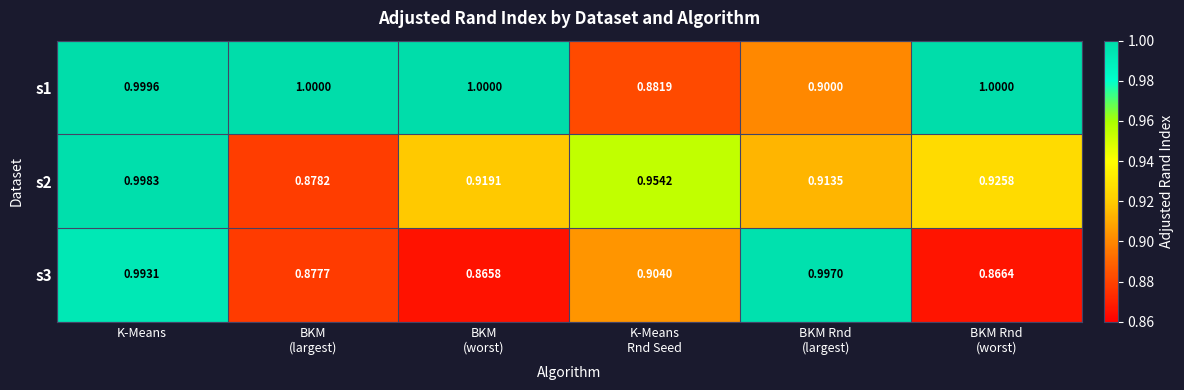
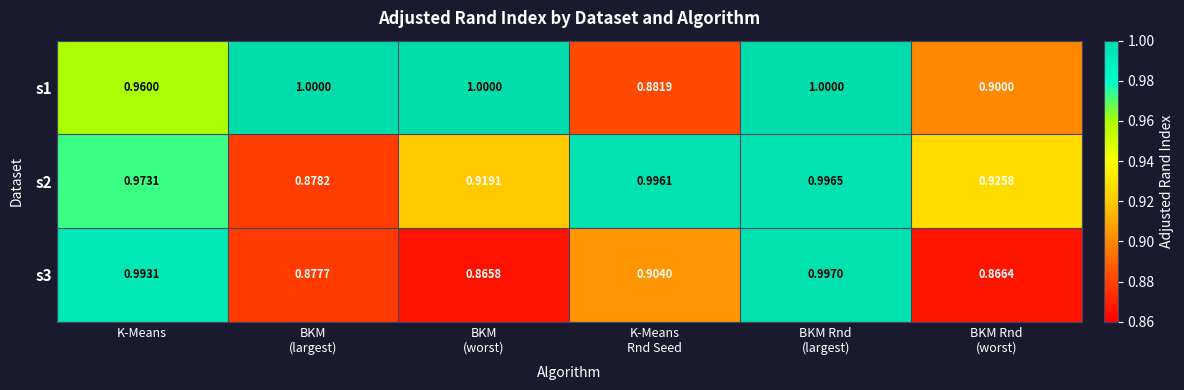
  {
    "s1": {
-     "K-Means": 0.9996,
+     "K-Means": 0.9600,
      "BKM (largest)": 1.0000,
      "BKM (worst)": 1.0000,
      "K-Means Rnd Seed": 0.8819,
-     "BKM Rnd (largest)": 0.9000,
-     "BKM Rnd (worst)": 1.0000
+     "BKM Rnd (largest)": 1.0000,
+     "BKM Rnd (worst)": 0.9000
    },
    "s2": {
-     "K-Means": 0.9983,
+     "K-Means": 0.9731,
      "BKM (largest)": 0.8782,
      "BKM (worst)": 0.9191,
-     "K-Means Rnd Seed": 0.9542,
-     "BKM Rnd (largest)": 0.9135,
+     "K-Means Rnd Seed": 0.9961,
+     "BKM Rnd (largest)": 0.9965,
      "BKM Rnd (worst)": 0.9258
    },
    "s3": {
      "K-Means": 0.9931,
      "BKM (largest)": 0.8777,
      "BKM (worst)": 0.8658,
      "K-Means Rnd Seed": 0.9040,
      "BKM Rnd (largest)": 0.9970,
      "BKM Rnd (worst)": 0.8664
    }
  }
